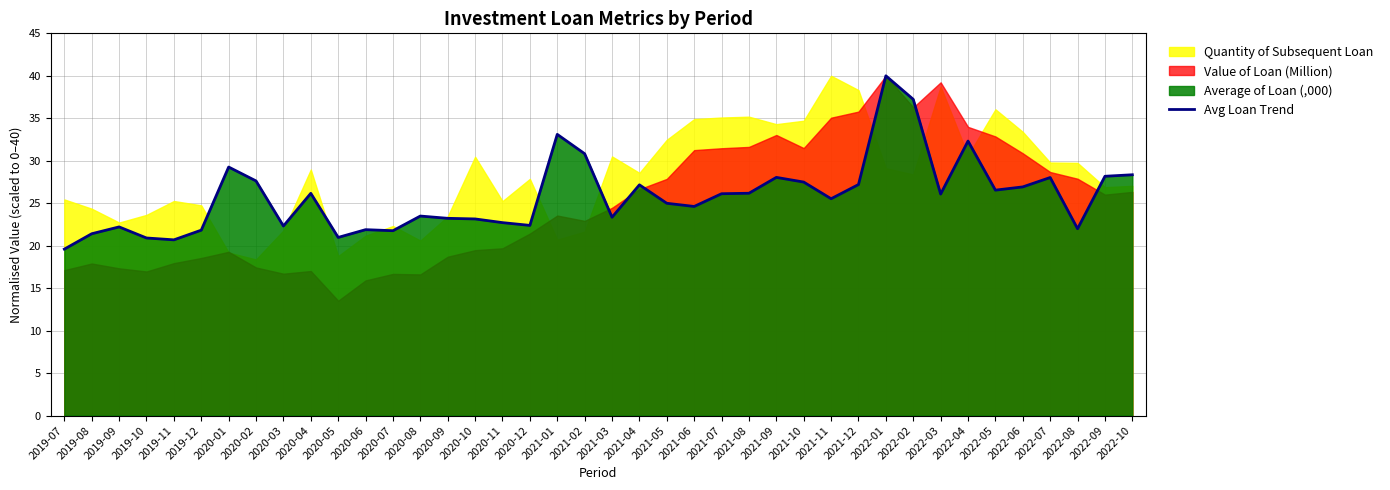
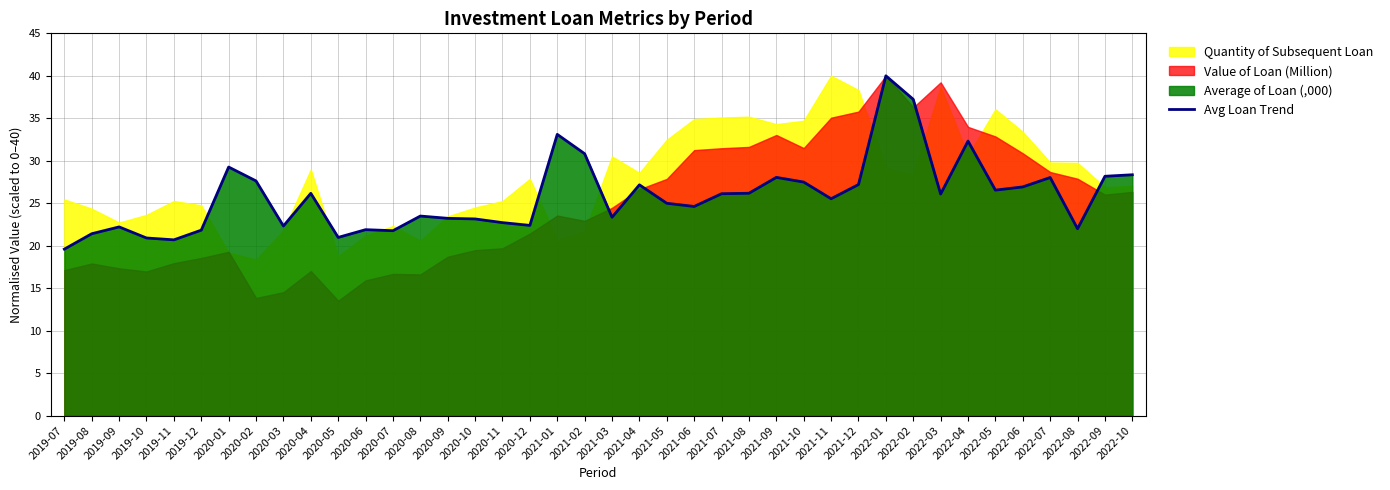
  {
    "Quantity of Subsequent Loan": {
      "2019-07": 25,
      "2019-08": 24,
      "2019-09": 23,
      "2019-10": 24,
      "2019-11": 25,
      "2019-12": 25,
      "2020-02": 18,
      "2020-03": 22,
      "2020-04": 29,
      "2020-05": 19,
      "2020-06": 21,
      "2020-07": 22,
      "2020-08": 21,
-     "2020-10": 30,
+     "2020-10": 24,
      "2020-11": 25,
      "2020-12": 28,
      "2021-01": 21,
      "2021-02": 22,
      "2021-03": 31,
      "2021-04": 29,
      "2021-05": 32,
      "2021-06": 35,
      "2021-07": 35,
      "2021-08": 35,
      "2021-09": 34,
      "2021-10": 35,
      "2021-11": 40,
      "2021-12": 38,
      "2022-01": 29,
      "2022-02": 28,
      "2022-03": 39,
      "2022-04": 31,
      "2022-05": 36,
      "2022-06": 33,
      "2022-07": 30,
      "2022-08": 30,
      "2022-09": 27,
      "2022-10": 27
    },
    "Value of Loan (Million)": {
      "2019-07": 17,
      "2019-08": 18,
      "2019-09": 17,
      "2019-10": 17,
      "2019-11": 18,
      "2019-12": 19,
-     "2020-02": 17,
-     "2020-03": 17,
+     "2020-02": 14,
+     "2020-03": 15,
      "2020-04": 17,
      "2020-05": 14,
      "2020-06": 16,
      "2020-07": 17,
      "2020-08": 17,
      "2020-09": 19,
      "2020-10": 19,
      "2020-11": 20,
      "2020-12": 21,
      "2021-01": 24,
      "2021-02": 23,
      "2021-03": 24,
      "2021-04": 27,
      "2021-05": 28,
      "2021-06": 31,
      "2021-07": 31,
      "2021-08": 32,
      "2021-09": 33,
      "2021-10": 31,
      "2021-11": 35,
      "2021-12": 36,
      "2022-02": 36,
      "2022-03": 39,
      "2022-04": 34,
      "2022-05": 33,
      "2022-06": 31,
      "2022-07": 29,
      "2022-08": 28,
      "2022-09": 26,
      "2022-10": 26
    },
    "Average of Loan (,000)": {
      "2019-07": 20,
      "2019-08": 21,
      "2019-09": 22,
      "2019-10": 21,
      "2019-11": 21,
      "2019-12": 22,
      "2020-01": 29,
      "2020-02": 28,
      "2020-03": 22,
      "2020-04": 26,
      "2020-05": 21,
      "2020-06": 22,
      "2020-07": 22,
      "2020-08": 23,
      "2020-10": 23,
      "2020-11": 23,
      "2020-12": 22,
      "2021-01": 33,
      "2021-02": 31,
      "2021-03": 23,
      "2021-04": 27,
      "2021-05": 25,
      "2021-06": 25,
      "2021-07": 26,
      "2021-08": 26,
      "2021-09": 28,
      "2021-10": 27,
      "2021-11": 26,
      "2021-12": 27,
      "2022-02": 37,
      "2022-03": 26,
      "2022-04": 32,
      "2022-05": 27,
      "2022-06": 27,
      "2022-07": 28,
      "2022-08": 22,
      "2022-09": 28,
      "2022-10": 28
    }
  }
